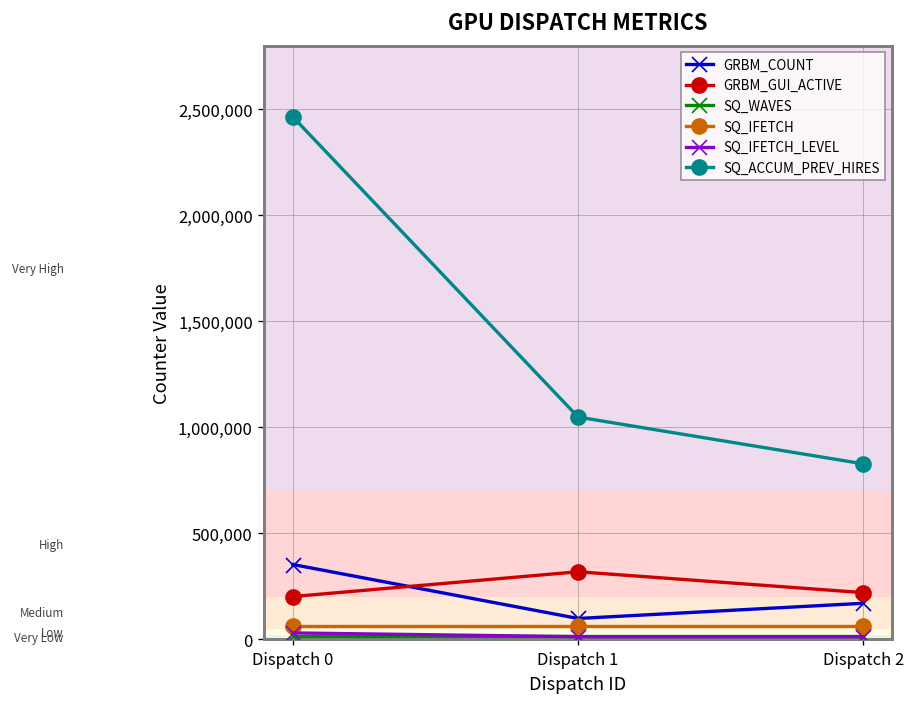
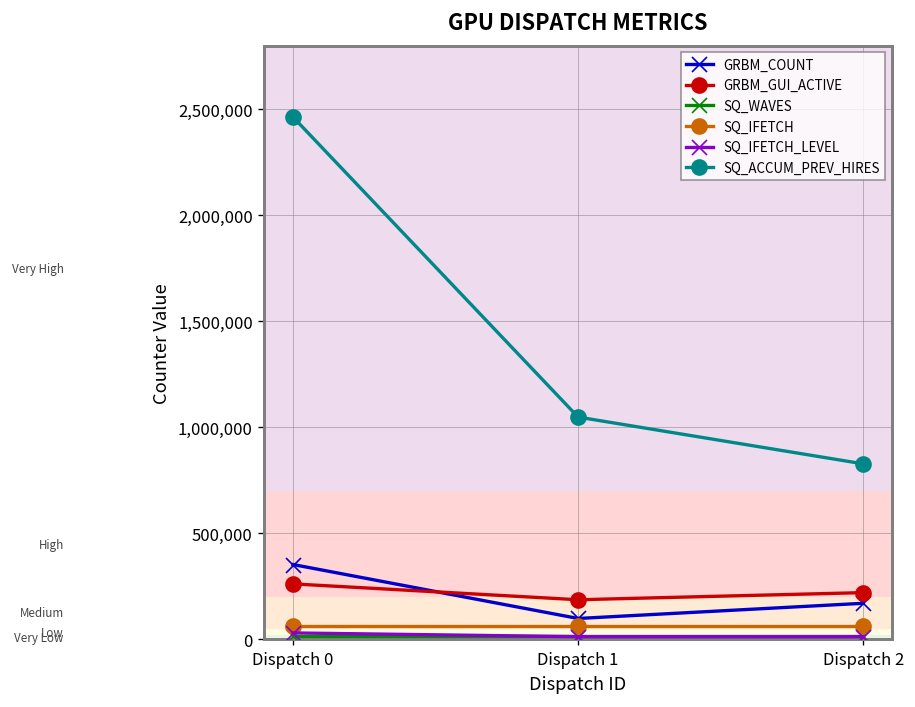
  {
    "GRBM_COUNT": {
      "Dispatch 0": "350,000",
      "Dispatch 1": "100,000",
      "Dispatch 2": "170,000"
    },
    "GRBM_GUI_ACTIVE": {
-     "Dispatch 0": "200,000",
-     "Dispatch 1": "320,000",
+     "Dispatch 0": "260,000",
+     "Dispatch 1": "190,000",
      "Dispatch 2": "220,000"
    },
    "SQ_IFETCH": {
      "Dispatch 0": "70,000",
      "Dispatch 1": "70,000",
      "Dispatch 2": "70,000"
    },
    "SQ_ACCUM_PREV_HIRES": {
      "Dispatch 0": "2,460,000",
      "Dispatch 1": "1,050,000",
      "Dispatch 2": "830,000"
    }
  }
